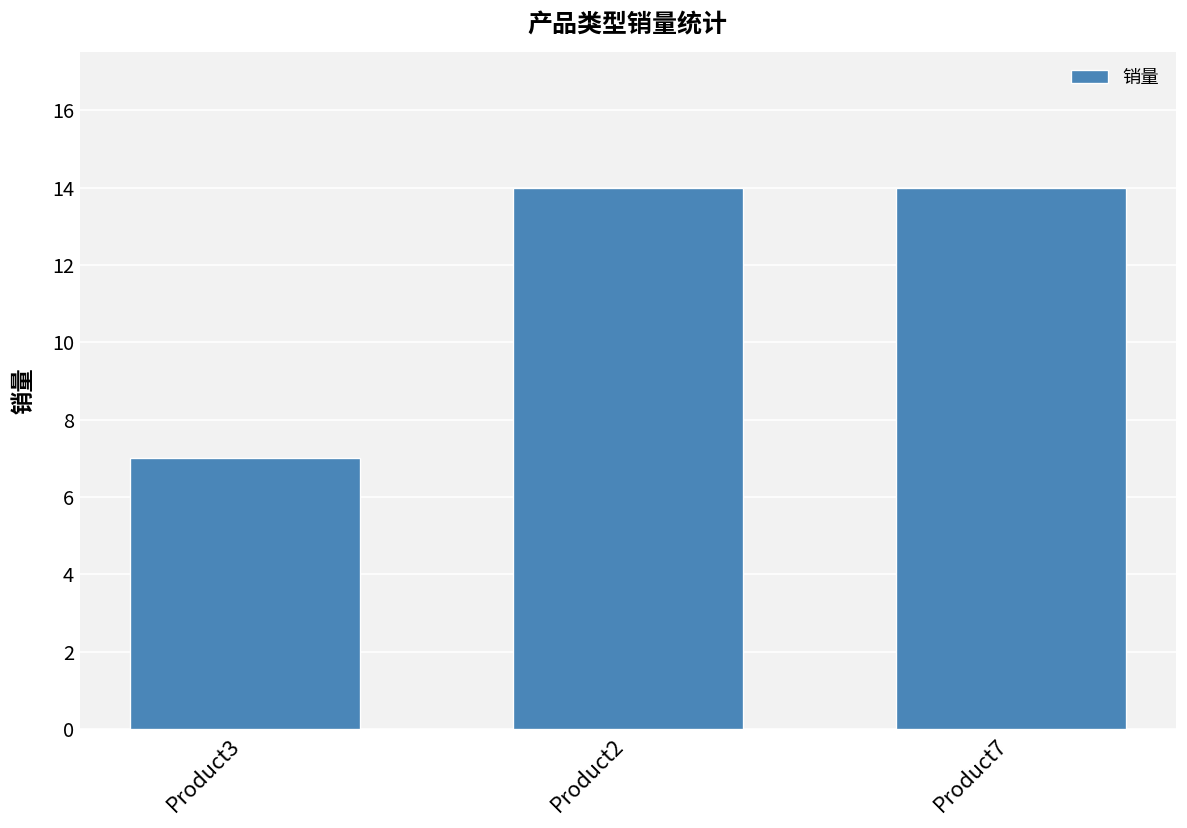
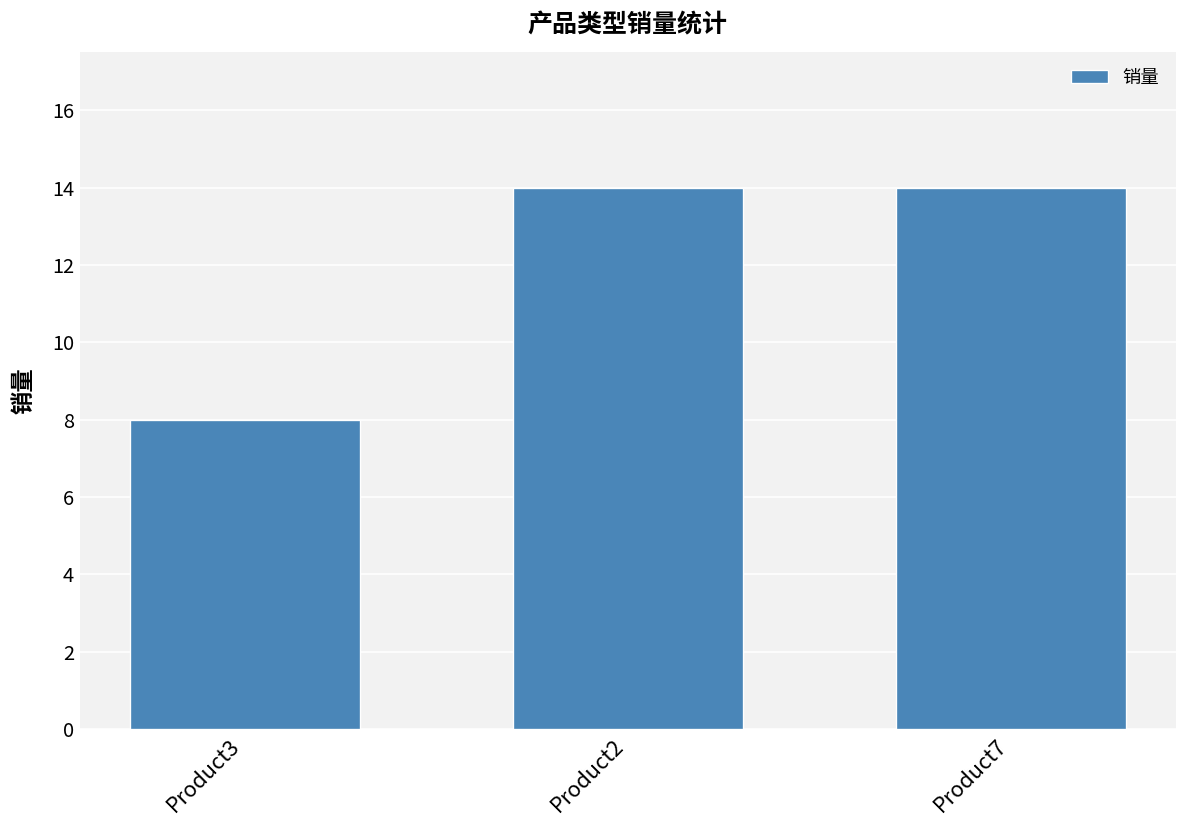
  {
-   "Product3": 7,
+   "Product3": 8,
    "Product2": 14,
    "Product7": 14
  }
